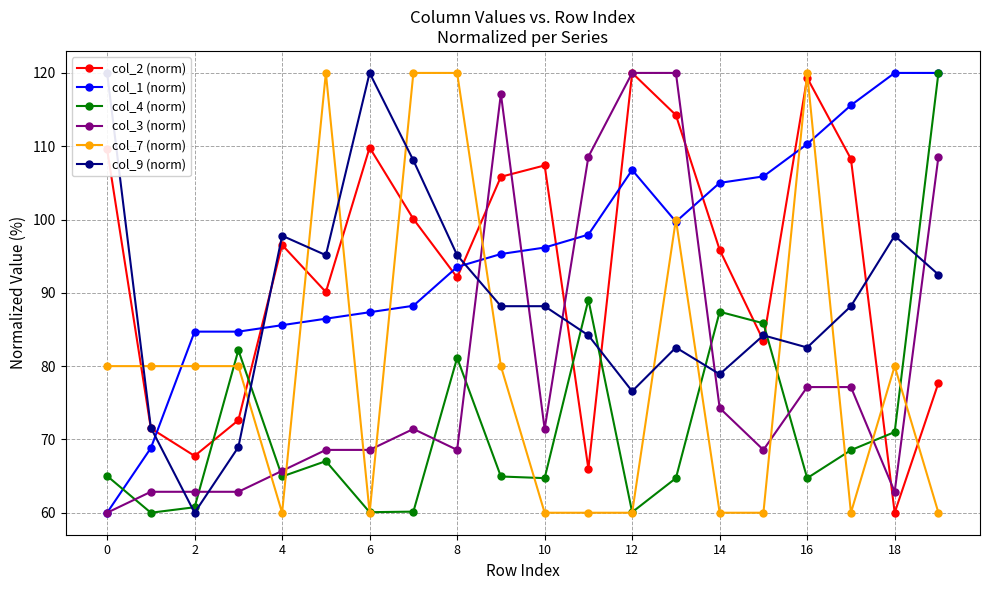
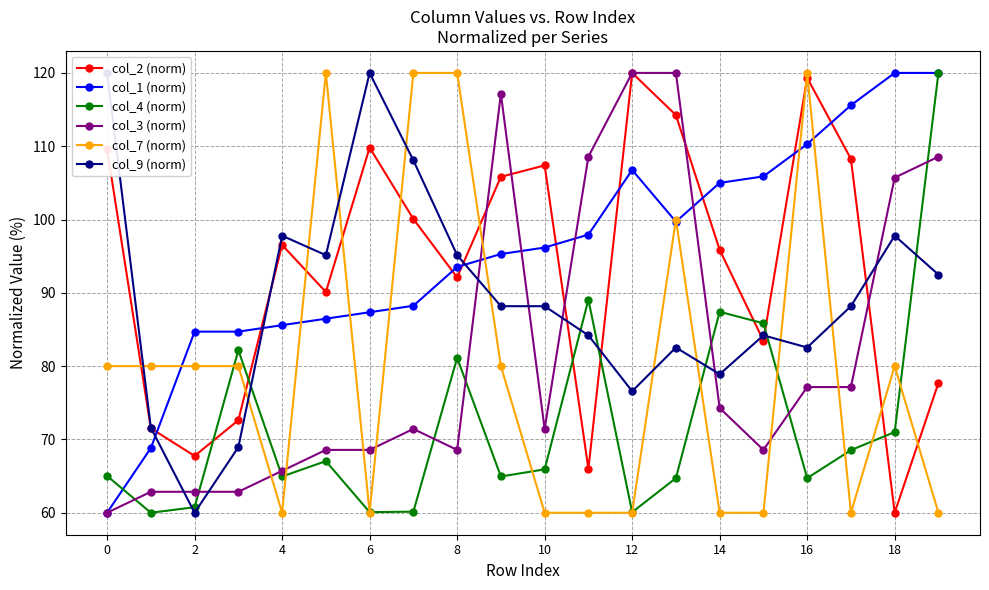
  {
    "col_2 (norm)": {
      "2": 68,
      "4": 97,
      "6": 110,
      "8": 92,
      "10": 107,
      "14": 96,
      "16": 119,
      "18": 60
    },
    "col_1 (norm)": {
      "2": 85,
      "4": 86,
      "6": 87,
      "8": 94,
      "10": 96,
      "12": 107,
      "14": 105,
      "16": 110,
      "18": 120
    },
    "col_4 (norm)": {
      "0": 65,
      "2": 61,
      "4": 65,
      "8": 81,
-     "10": 65,
+     "10": 66,
      "14": 87,
      "16": 65,
      "18": 71
    },
    "col_3 (norm)": {
      "2": 63,
      "4": 66,
      "6": 69,
      "8": 69,
      "10": 71,
      "14": 74,
      "16": 77,
-     "18": 63
+     "18": 106
    },
    "col_7 (norm)": {
      "0": 80,
      "2": 80,
      "4": 60,
      "8": 120,
      "10": 60,
      "14": 60,
      "16": 120,
      "18": 80
    },
    "col_9 (norm)": {
      "2": 60,
      "4": 98,
      "6": 120,
      "8": 95,
      "10": 88,
      "12": 77,
      "14": 79,
      "16": 83,
      "18": 98
    }
  }
